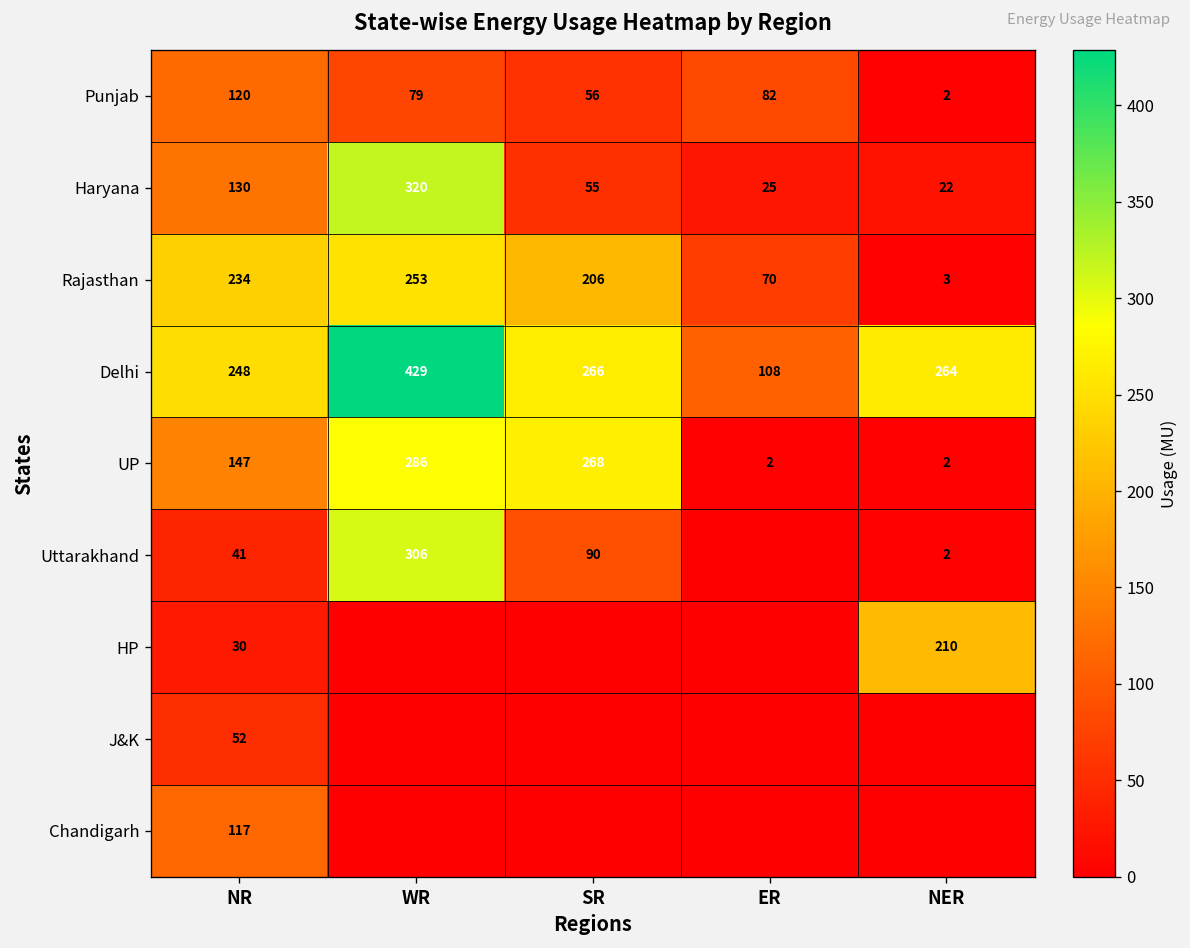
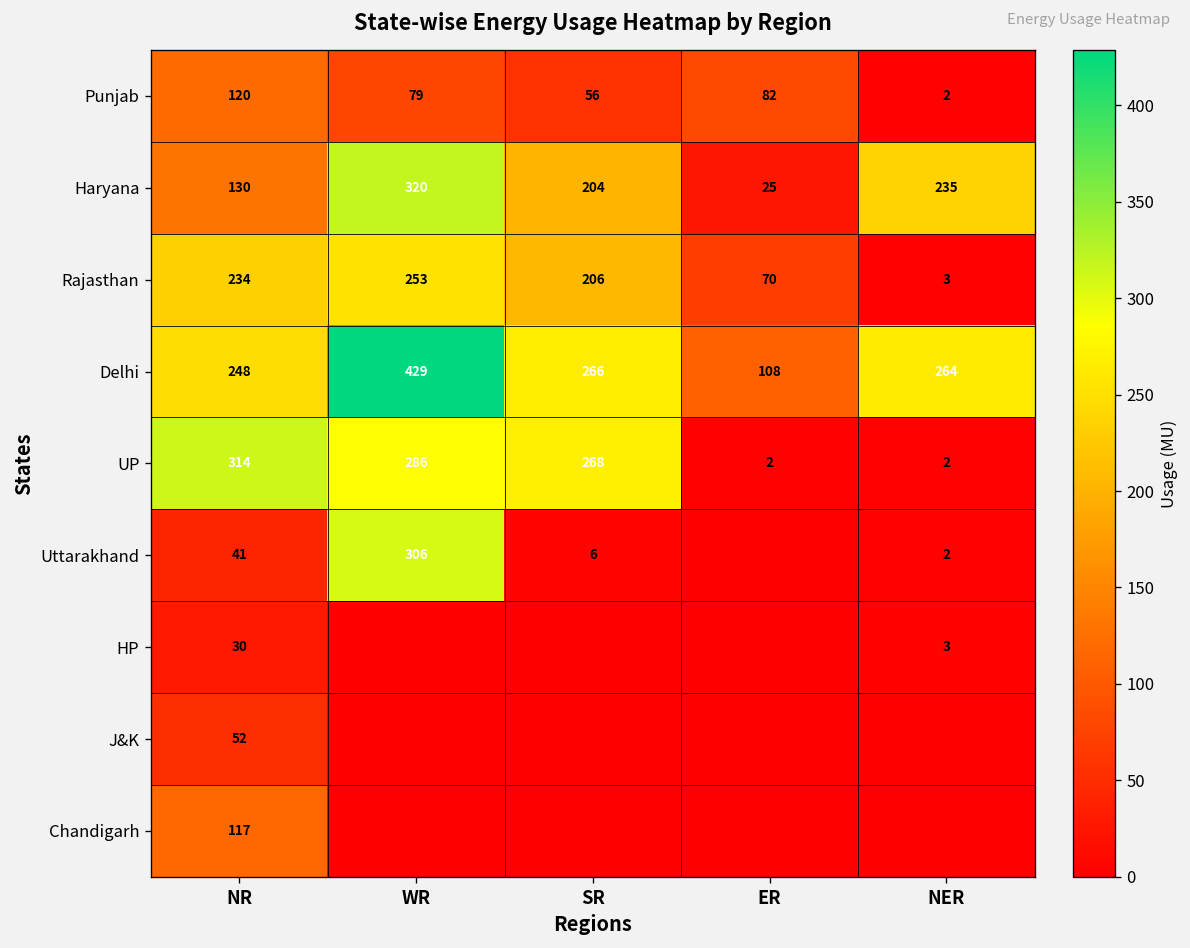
  {
    "Punjab": {
      "NR": 120,
      "WR": 79,
      "SR": 56,
      "ER": 82,
      "NER": 2
    },
    "Haryana": {
      "NR": 130,
      "WR": 320,
-     "SR": 55,
+     "SR": 204,
      "ER": 25,
-     "NER": 22
+     "NER": 235
    },
    "Rajasthan": {
      "NR": 234,
      "WR": 253,
      "SR": 206,
      "ER": 70,
      "NER": 3
    },
    "Delhi": {
      "NR": 248,
      "WR": 429,
      "SR": 266,
      "ER": 108,
      "NER": 264
    },
    "UP": {
-     "NR": 147,
+     "NR": 314,
      "WR": 286,
      "SR": 268,
      "ER": 2,
      "NER": 2
    },
    "Uttarakhand": {
      "NR": 41,
      "WR": 306,
-     "SR": 90,
+     "SR": 6,
      "NER": 2
    },
    "HP": {
      "NR": 30,
-     "NER": 210
+     "NER": 3
    },
    "J&K": {
      "NR": 52
    },
    "Chandigarh": {
      "NR": 117
    }
  }
